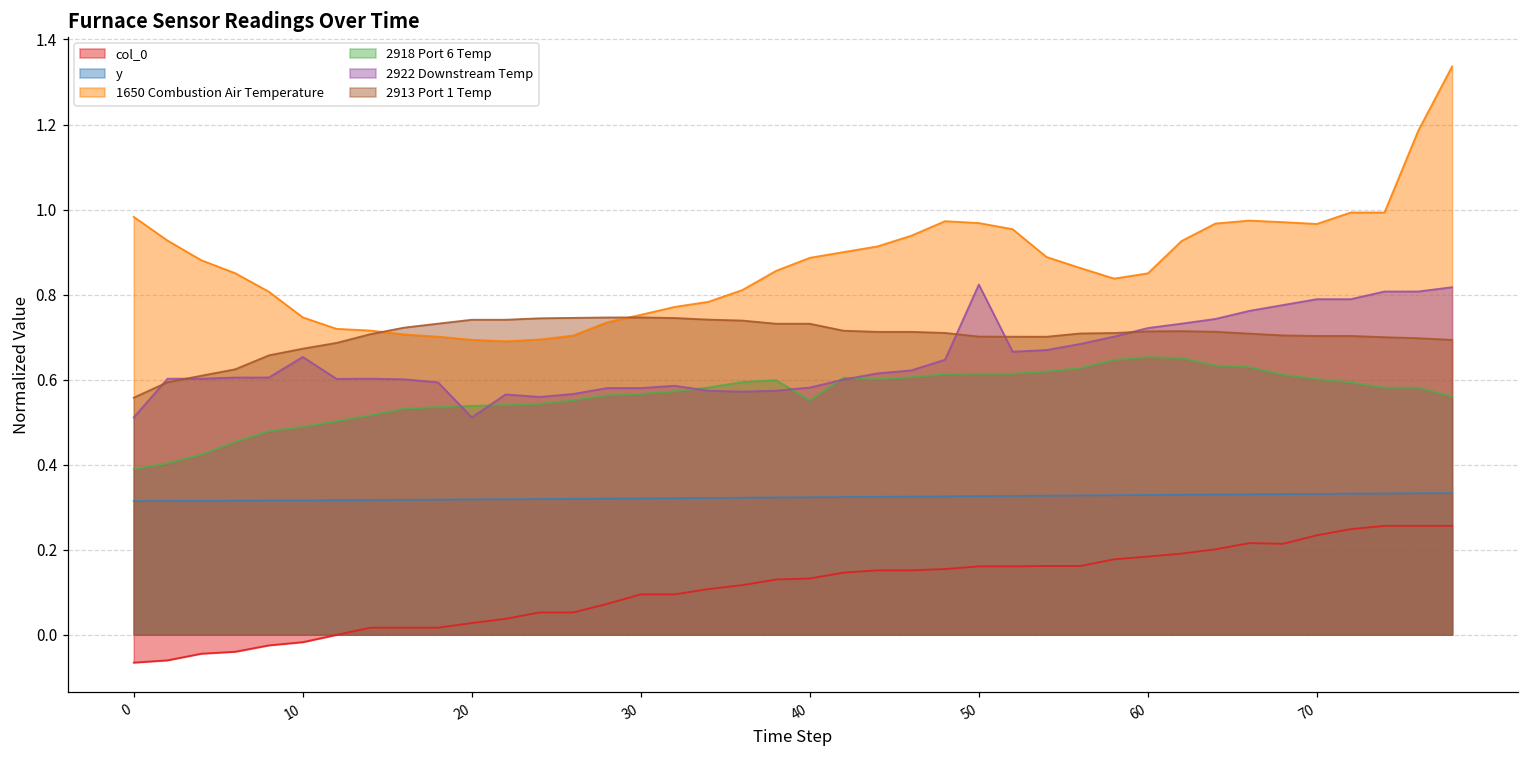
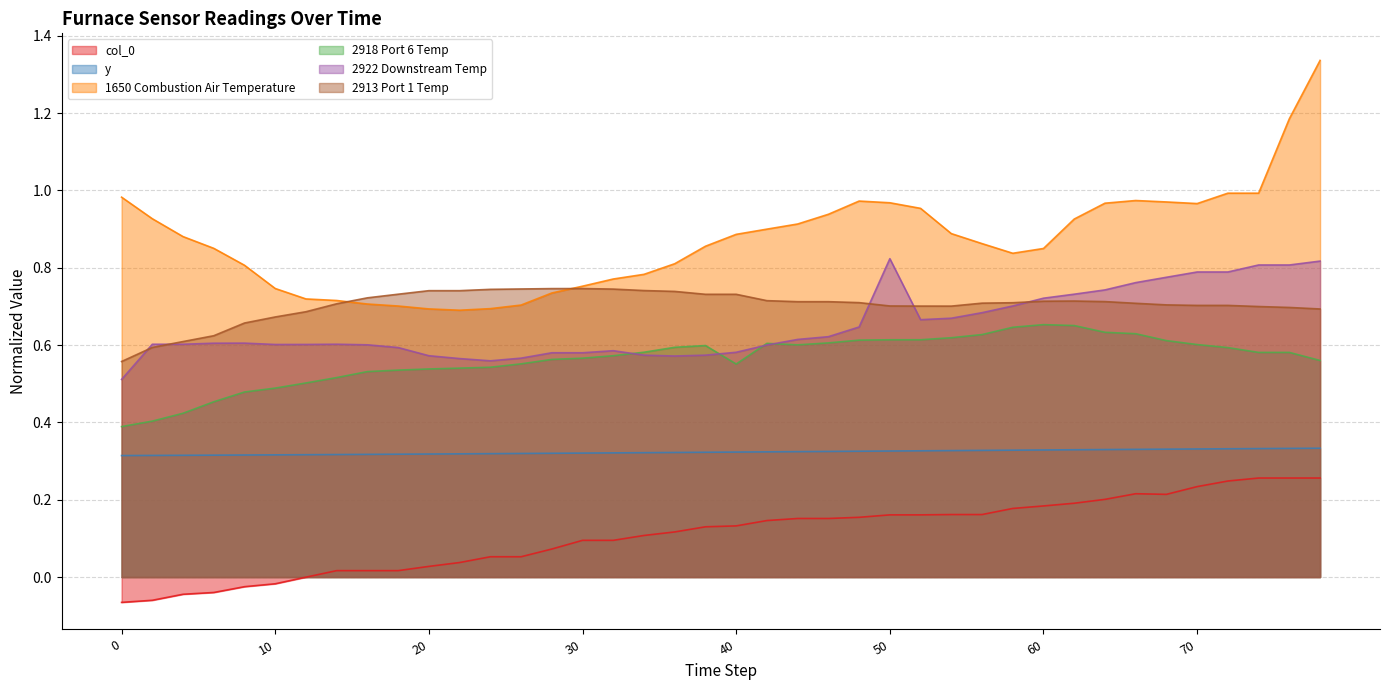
  {
    "y": {
      "0": 0.31,
      "10": 0.32,
      "20": 0.32,
      "30": 0.32,
      "40": 0.32,
      "50": 0.33,
      "60": 0.33,
      "70": 0.33
    },
    "1650 Combustion Air Temperature": {
      "0": 0.98,
      "10": 0.75,
      "20": 0.69,
      "40": 0.89,
      "50": 0.97,
      "60": 0.85,
      "70": 0.97
    },
    "2918 Port 6 Temp": {
      "0": 0.39,
      "10": 0.49,
      "20": 0.54,
      "30": 0.57,
      "40": 0.55,
      "50": 0.61,
      "60": 0.65,
      "70": 0.60
    },
    "2922 Downstream Temp": {
      "0": 0.51,
-     "10": 0.65,
-     "20": 0.51,
+     "10": 0.60,
+     "20": 0.57,
      "30": 0.58,
      "40": 0.58,
      "50": 0.82,
      "60": 0.72,
      "70": 0.79
    }
  }
